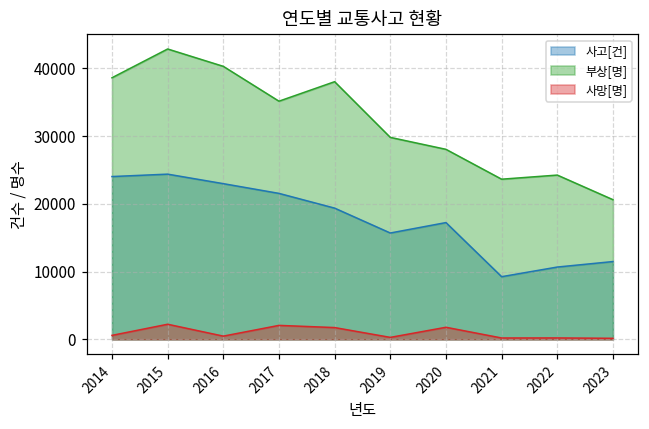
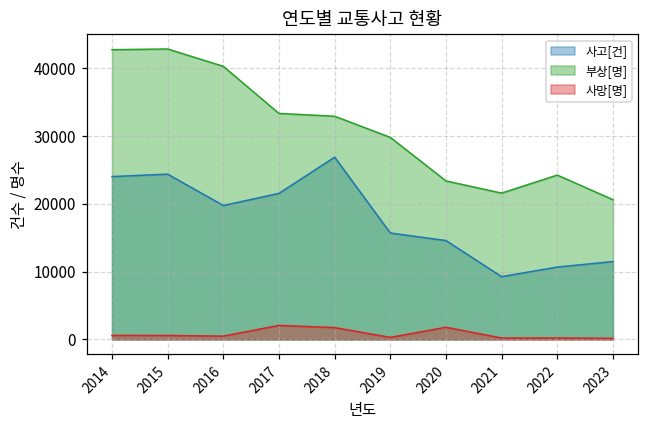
  {
    "사고[건]": {
      "2014": 24000,
      "2015": 24000,
-     "2016": 23000,
+     "2016": 20000,
      "2017": 22000,
-     "2018": 19000,
+     "2018": 27000,
      "2019": 16000,
-     "2020": 17000,
+     "2020": 15000,
      "2021": 9000,
      "2022": 11000,
      "2023": 11000
    },
    "부상[명]": {
-     "2014": 39000,
+     "2014": 43000,
      "2015": 43000,
      "2016": 40000,
-     "2017": 35000,
-     "2018": 38000,
+     "2017": 33000,
+     "2018": 33000,
      "2019": 30000,
-     "2020": 28000,
-     "2021": 24000,
+     "2020": 23000,
+     "2021": 22000,
      "2022": 24000,
      "2023": 21000
    },
    "사망[명]": {
      "2014": 1000,
-     "2015": 2000,
+     "2015": 1000,
      "2016": 0,
      "2017": 2000,
      "2018": 2000,
      "2019": 0,
      "2020": 2000,
      "2021": 0,
      "2022": 0,
      "2023": 0
    }
  }
